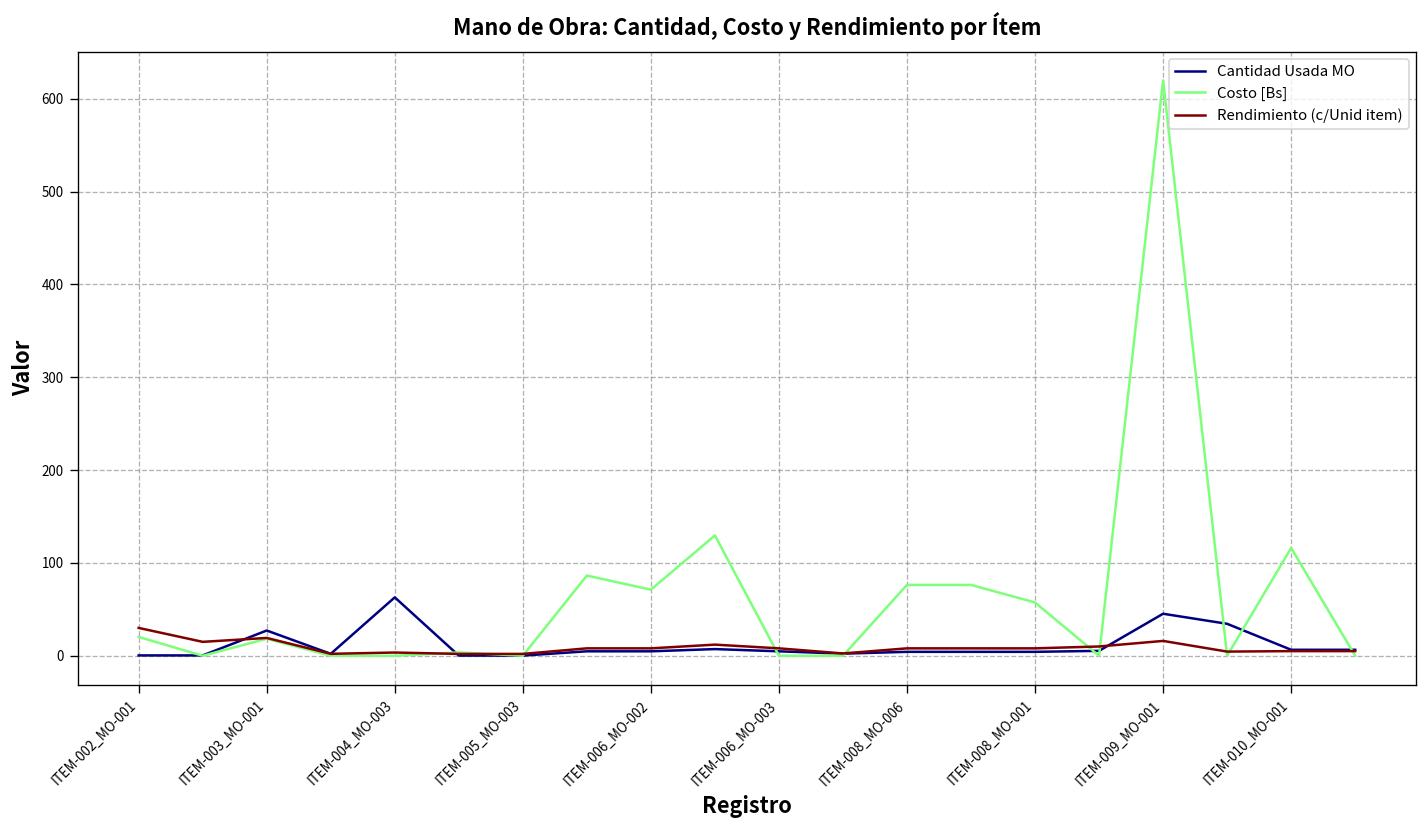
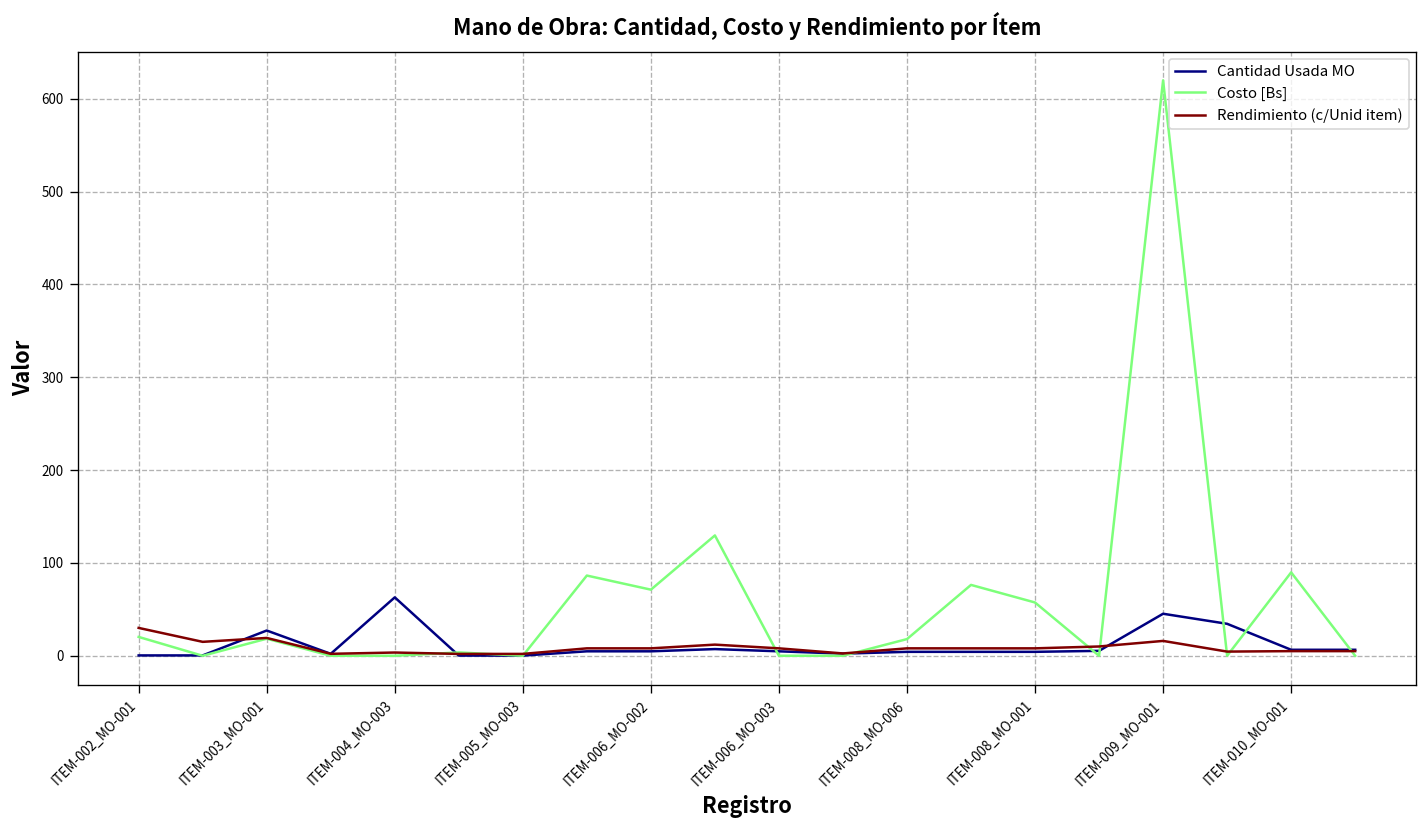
  {
    "Cantidad Usada MO": {
      "ITEM-002_MO-001": 0,
      "ITEM-003_MO-001": 30,
      "ITEM-004_MO-003": 60,
      "ITEM-008_MO-006": 0,
      "ITEM-008_MO-001": 0,
      "ITEM-009_MO-001": 50
    },
    "Costo [Bs]": {
      "ITEM-002_MO-001": 20,
      "ITEM-004_MO-003": 0,
      "ITEM-006_MO-002": 70,
      "ITEM-006_MO-003": 0,
-     "ITEM-008_MO-006": 80,
+     "ITEM-008_MO-006": 20,
      "ITEM-008_MO-001": 60,
      "ITEM-009_MO-001": 620,
-     "ITEM-010_MO-001": 120
+     "ITEM-010_MO-001": 90
    },
    "Rendimiento (c/Unid item)": {
      "ITEM-002_MO-001": 30,
      "ITEM-004_MO-003": 0,
      "ITEM-008_MO-006": 10,
      "ITEM-008_MO-001": 10,
      "ITEM-009_MO-001": 20
    }
  }
